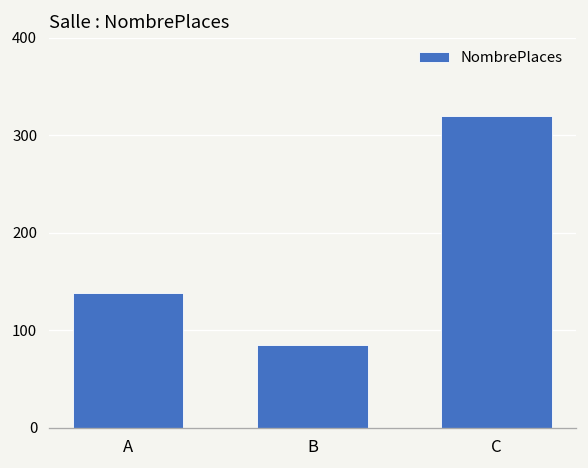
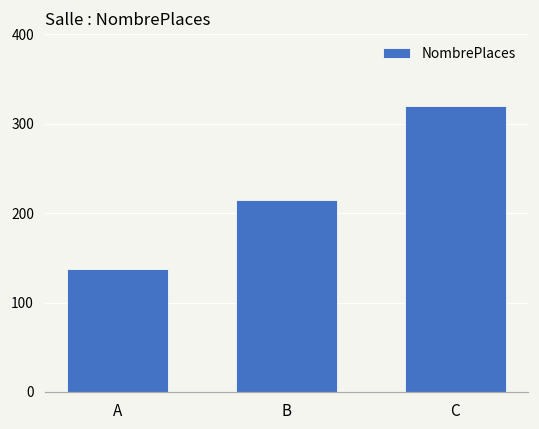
  {
    "A": 140,
-   "B": 90,
+   "B": 220,
    "C": 320
  }
